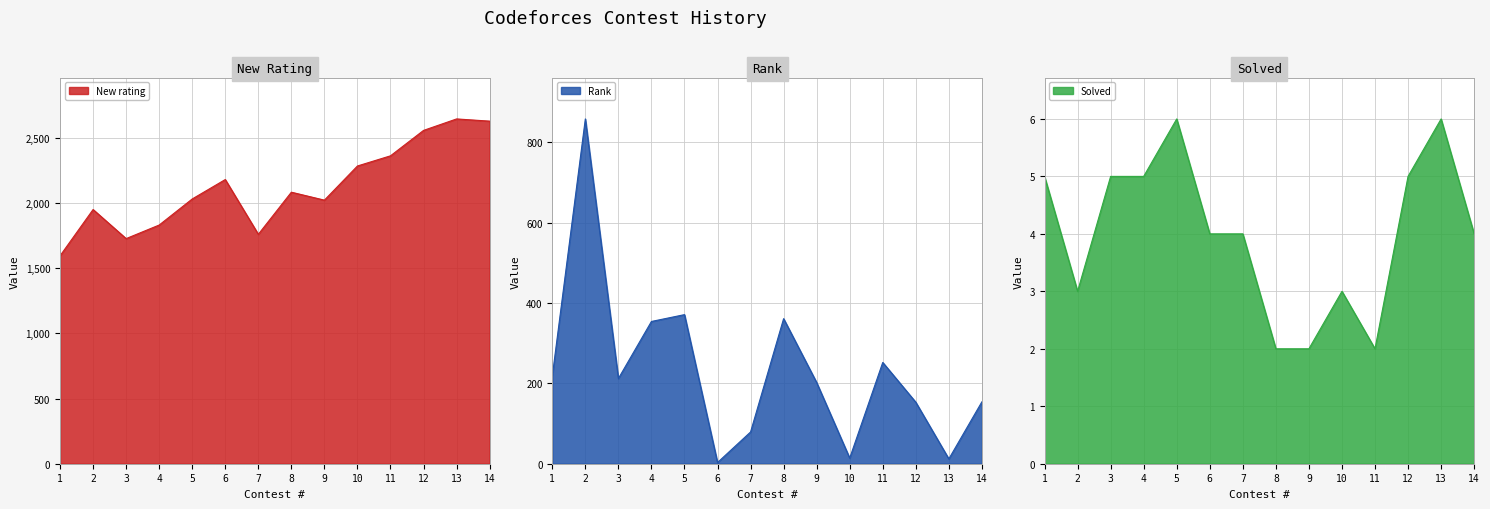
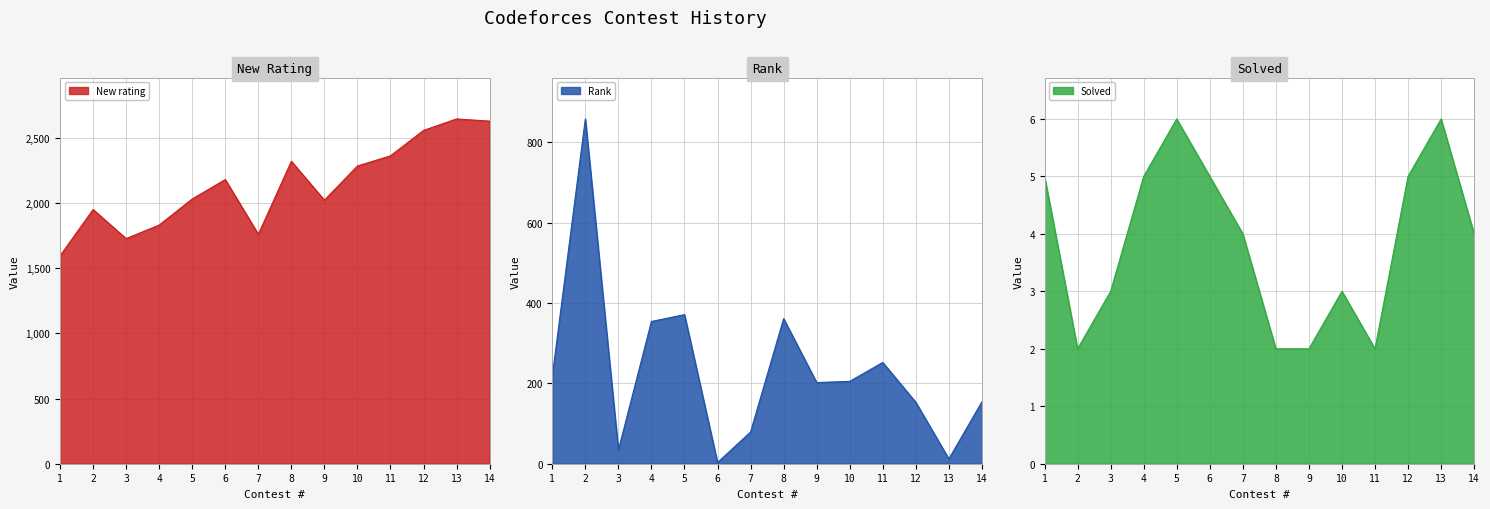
  {
    "New Rating": {
      "1": "1,600",
      "2": "1,950",
      "3": "1,730",
      "4": "1,830",
      "5": "2,030",
      "6": "2,180",
      "7": "1,760",
-     "8": "2,080",
+     "8": "2,320",
      "9": "2,020",
      "10": "2,280",
      "11": "2,360",
      "12": "2,560",
      "13": "2,650",
      "14": "2,630"
    },
    "Rank": {
      "1": "220",
      "2": "860",
-     "3": "210",
+     "3": "30",
      "4": "350",
      "5": "370",
      "6": "0",
      "7": "80",
      "8": "360",
      "9": "200",
-     "10": "10",
+     "10": "210",
      "11": "250",
      "12": "150",
      "13": "10",
      "14": "150"
    },
    "Solved": {
      "1": "5",
-     "2": "3",
-     "3": "5",
+     "2": "2",
+     "3": "3",
      "4": "5",
      "5": "6",
-     "6": "4",
+     "6": "5",
      "7": "4",
      "8": "2",
      "9": "2",
      "10": "3",
      "11": "2",
      "12": "5",
      "13": "6",
      "14": "4"
    }
  }
